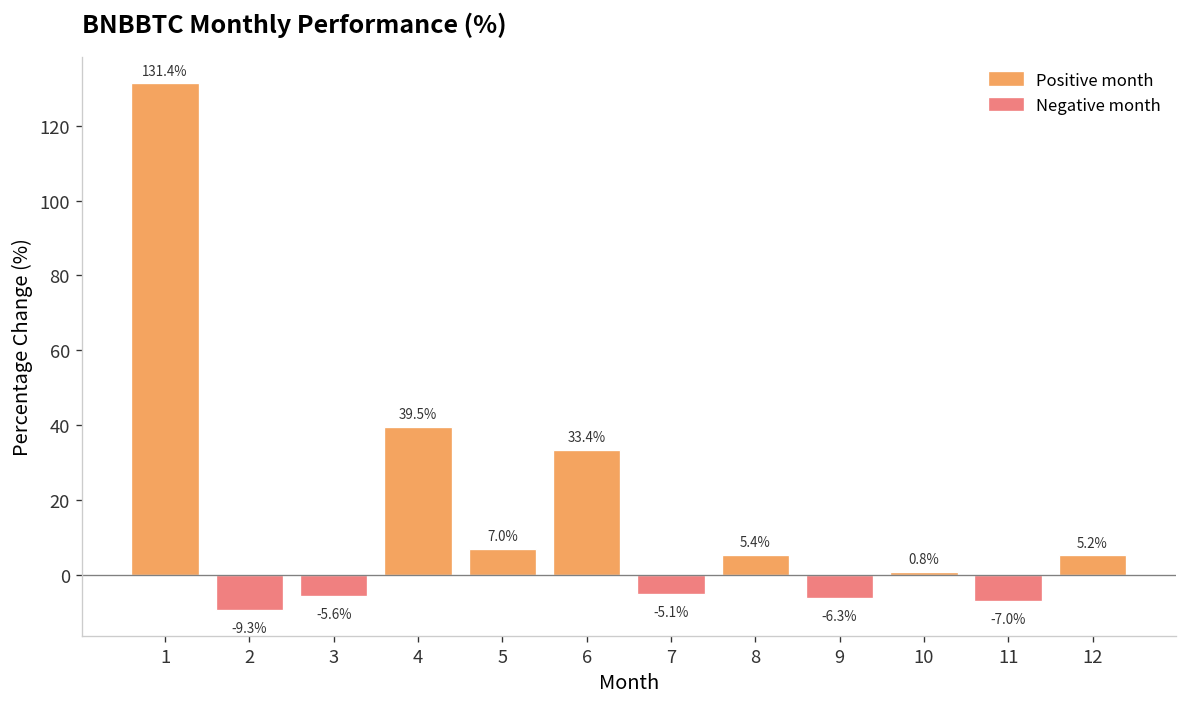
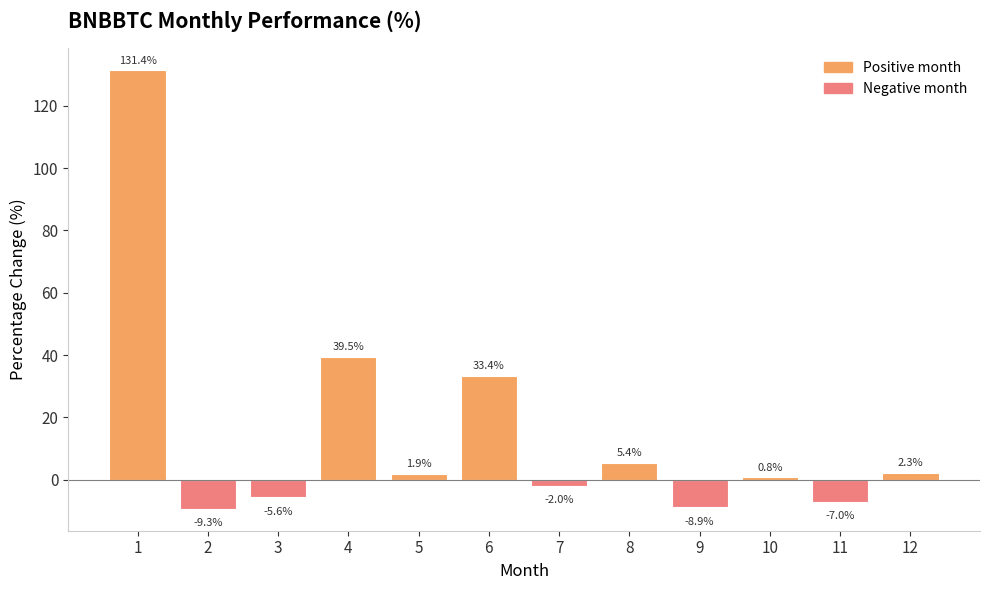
  {
    "1": "131.4%",
    "2": "-9.3%",
    "3": "-5.6%",
    "4": "39.5%",
-   "5": "7.0%",
+   "5": "1.9%",
    "6": "33.4%",
-   "7": "-5.1%",
+   "7": "-2.0%",
    "8": "5.4%",
-   "9": "-6.3%",
+   "9": "-8.9%",
    "10": "0.8%",
    "11": "-7.0%",
-   "12": "5.2%"
+   "12": "2.3%"
  }
